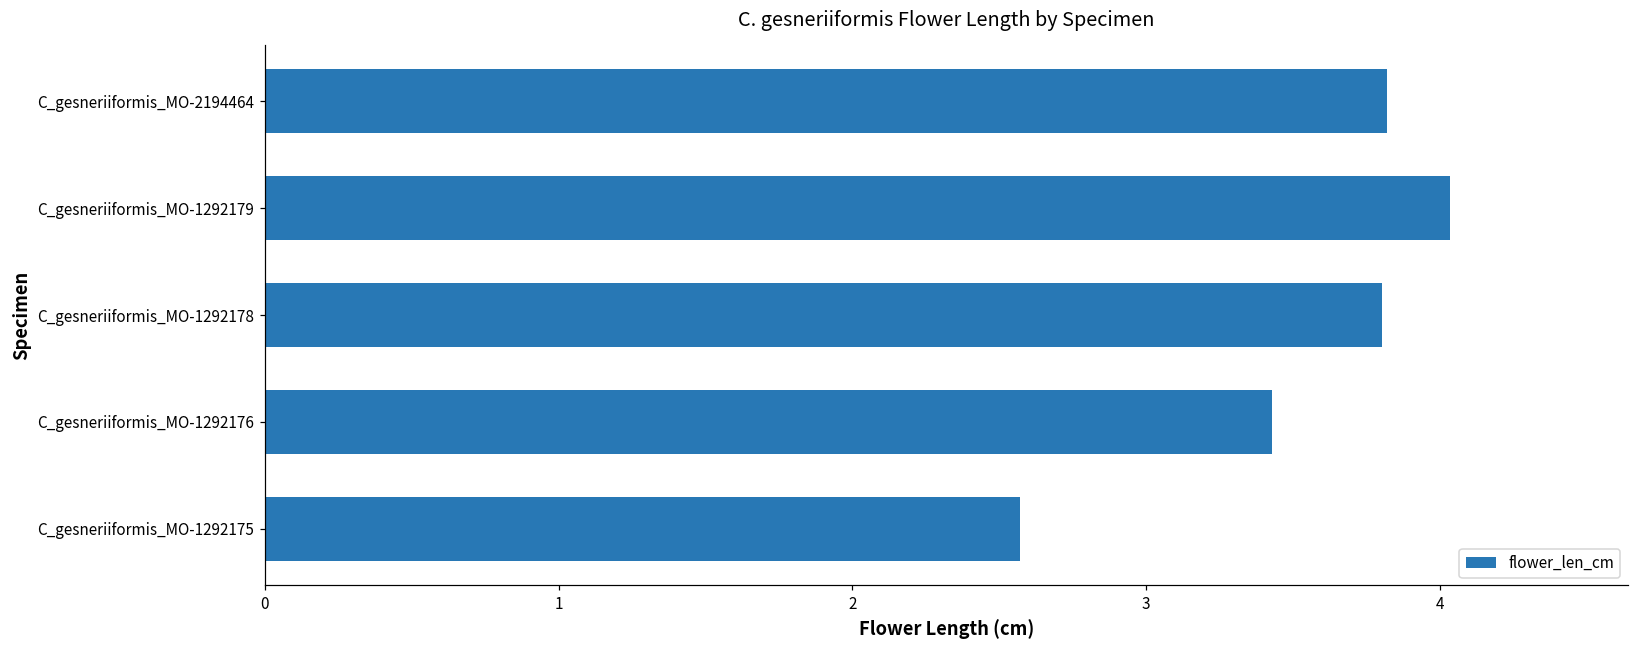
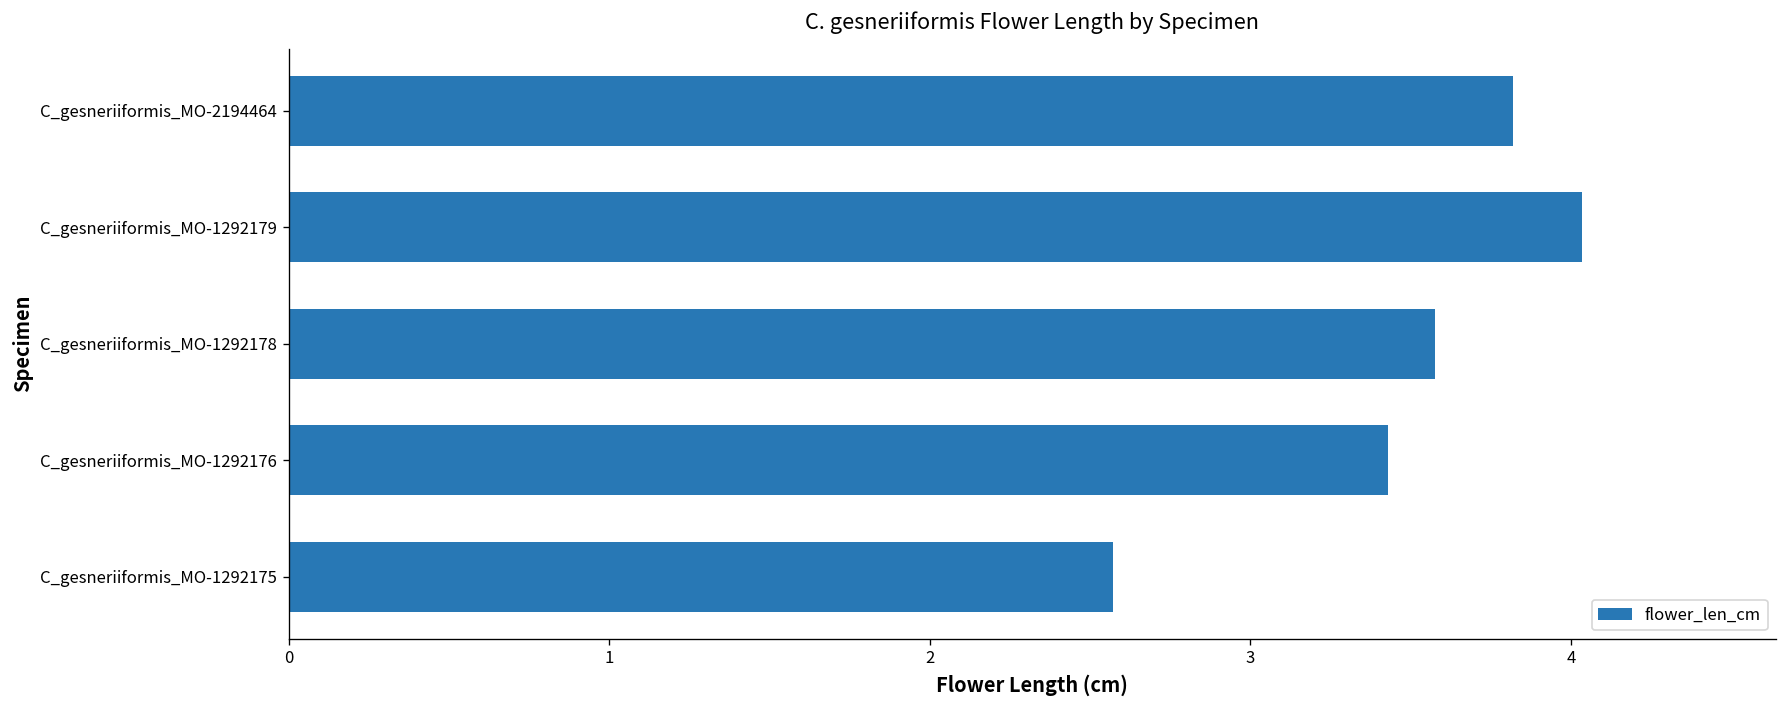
  {
    "C_gesneriiformis_MO-2194464": 3.82,
    "C_gesneriiformis_MO-1292179": 4.04,
-   "C_gesneriiformis_MO-1292178": 3.80,
+   "C_gesneriiformis_MO-1292178": 3.58,
    "C_gesneriiformis_MO-1292176": 3.43,
    "C_gesneriiformis_MO-1292175": 2.57
  }
